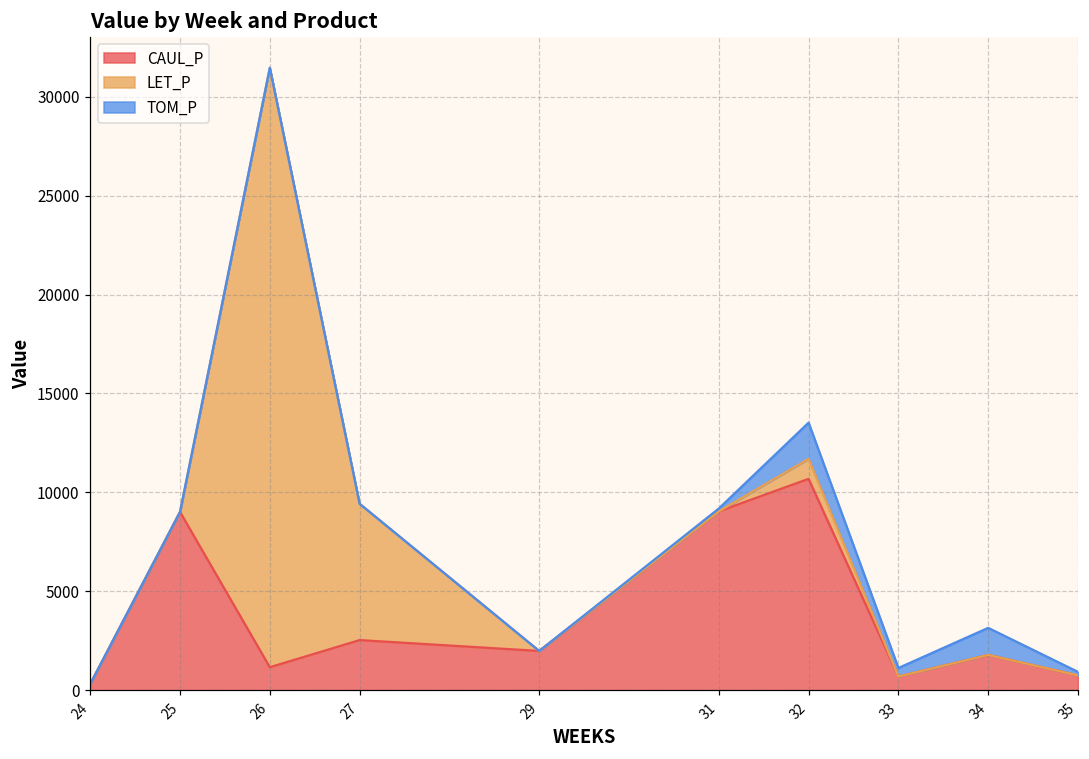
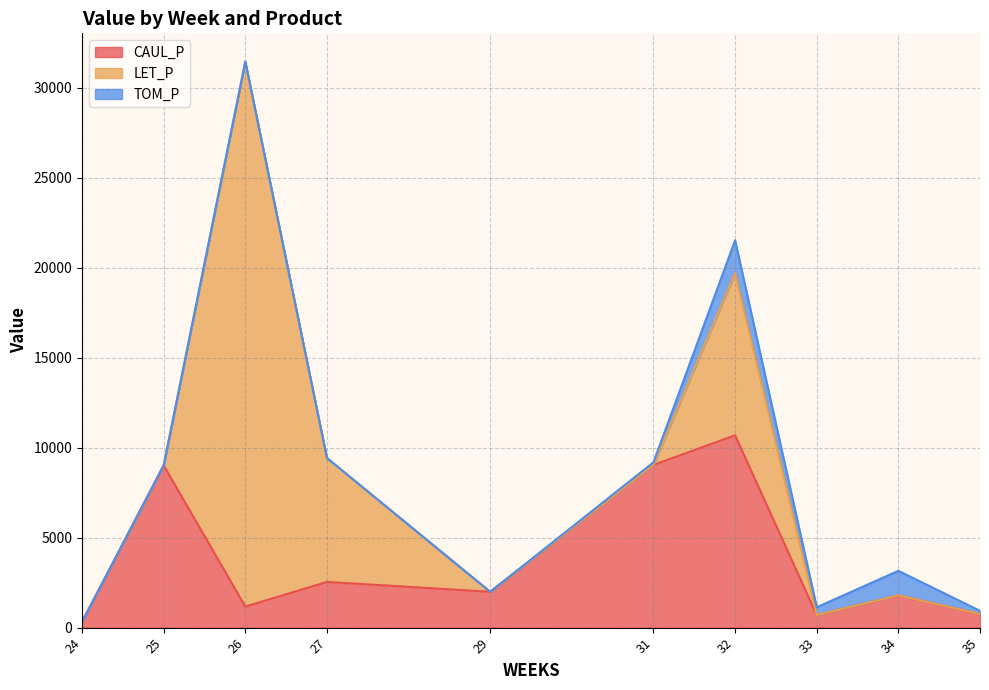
  {
    "CAUL_P": {
      "26": 1200,
      "27": 2500,
      "32": 10700
    },
    "LET_P": {
-     "32": 1000
+     "32": 9000
    },
    "TOM_P": {
      "31": 100,
      "32": 1800,
      "33": 400,
      "34": 1400,
      "35": 200
    }
  }
